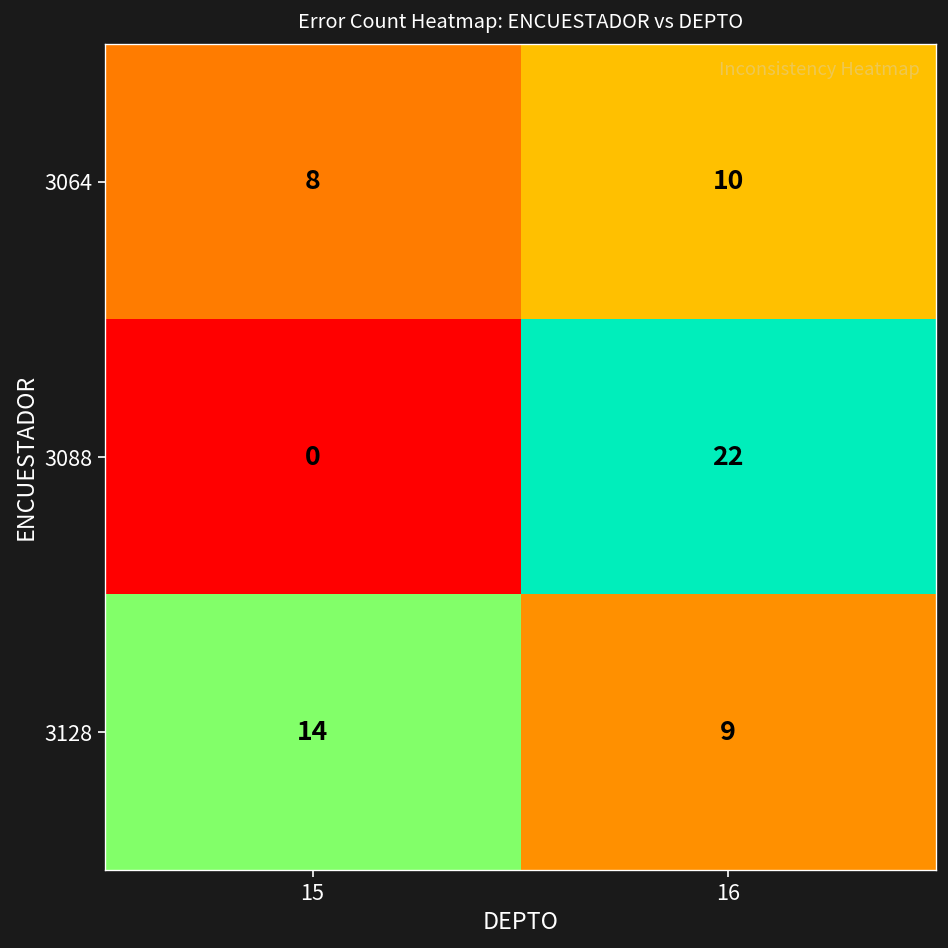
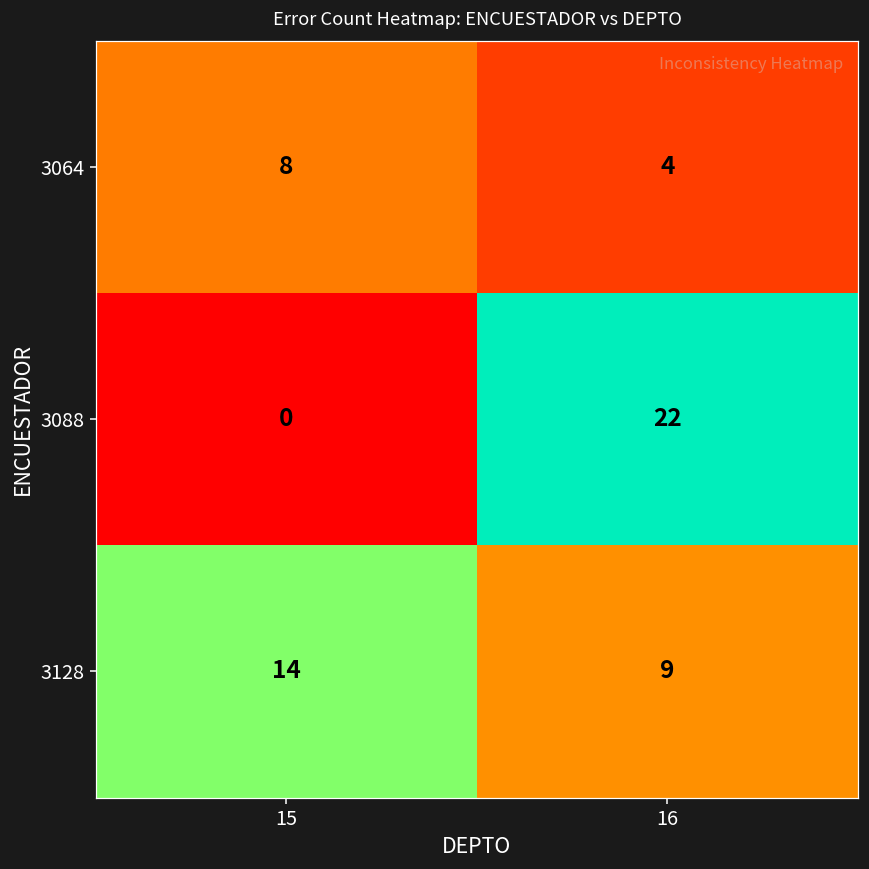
  {
    "3064": {
      "15": 8,
-     "16": 10
+     "16": 4
    },
    "3088": {
      "15": 0,
      "16": 22
    },
    "3128": {
      "15": 14,
      "16": 9
    }
  }
